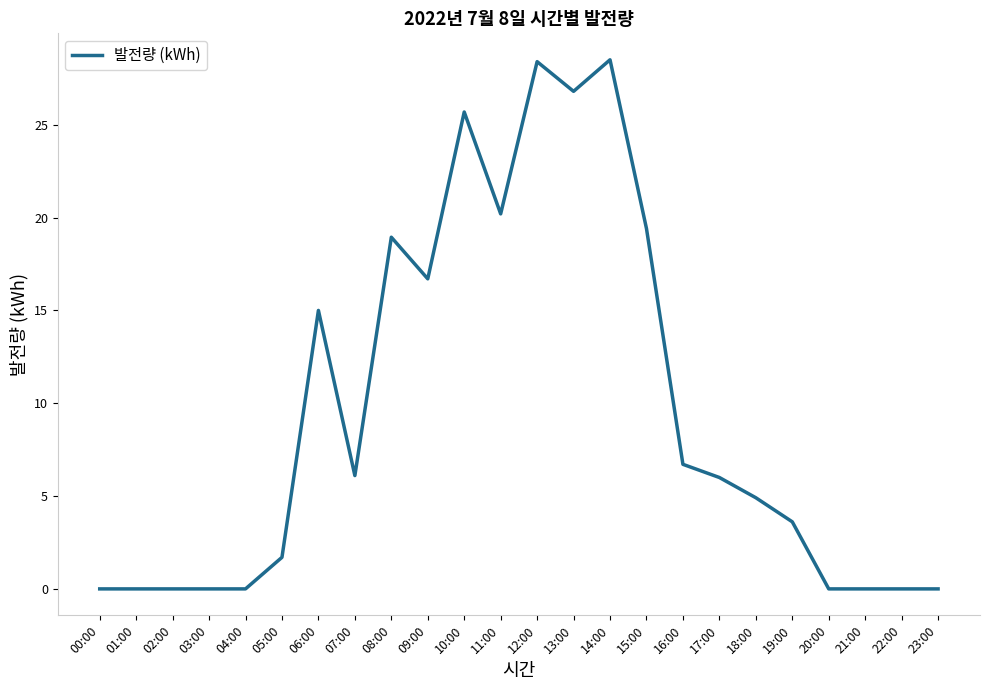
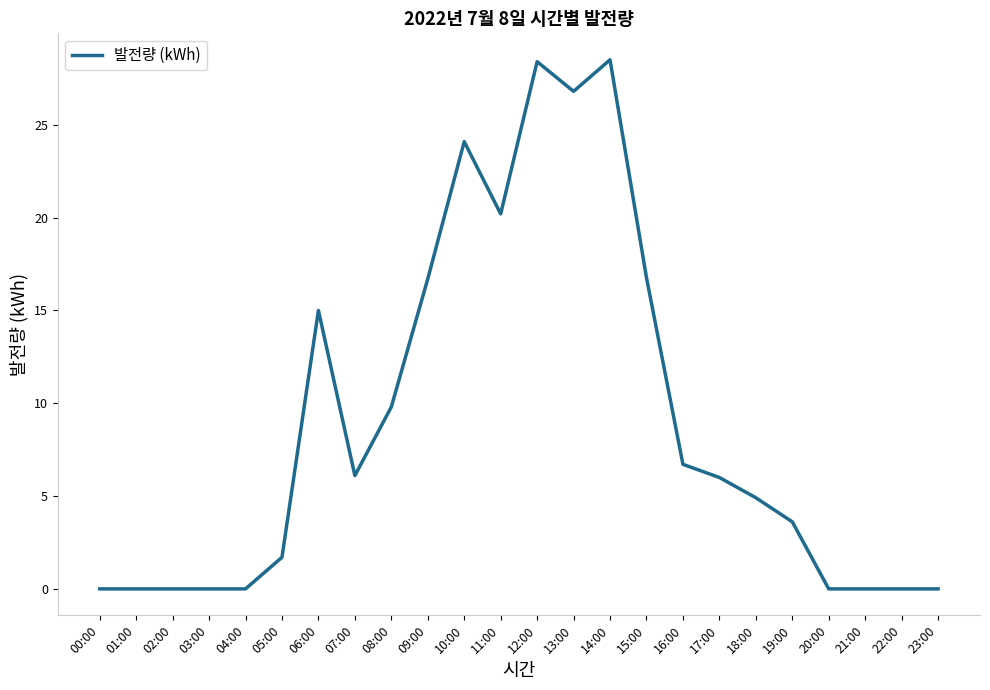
  {
    "00:00": 0.0,
    "01:00": 0.0,
    "02:00": 0.0,
    "03:00": 0.0,
    "04:00": 0.0,
    "05:00": 1.7,
    "06:00": 15.0,
    "07:00": 6.1,
-   "08:00": 18.9,
+   "08:00": 9.8,
    "09:00": 16.7,
-   "10:00": 25.7,
+   "10:00": 24.1,
    "11:00": 20.2,
    "12:00": 28.4,
    "13:00": 26.8,
    "14:00": 28.5,
-   "15:00": 19.4,
+   "15:00": 16.8,
    "16:00": 6.7,
    "17:00": 6.0,
    "18:00": 4.9,
    "19:00": 3.6,
    "20:00": 0.0,
    "21:00": 0.0,
    "22:00": 0.0,
    "23:00": 0.0
  }
